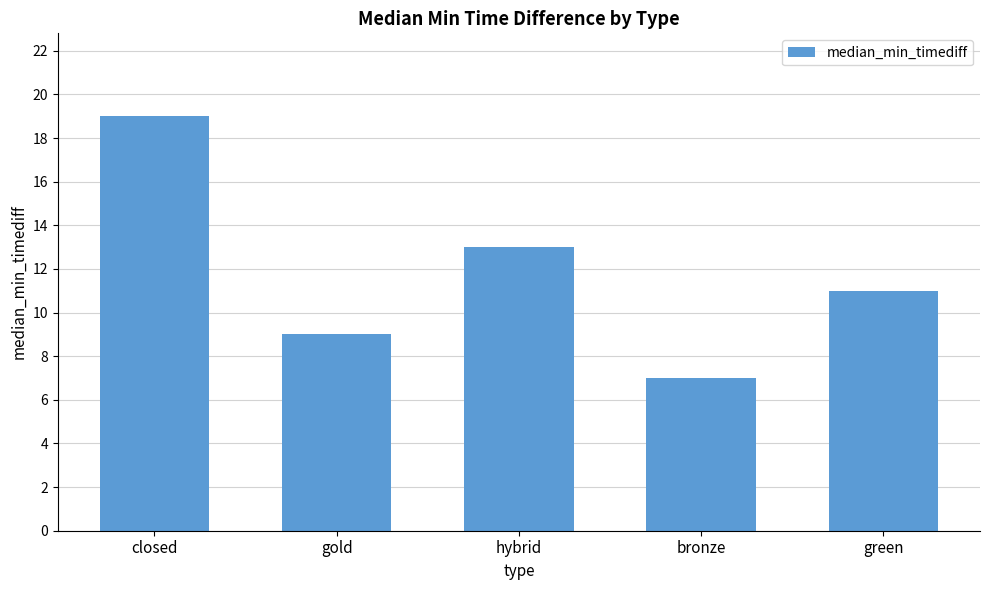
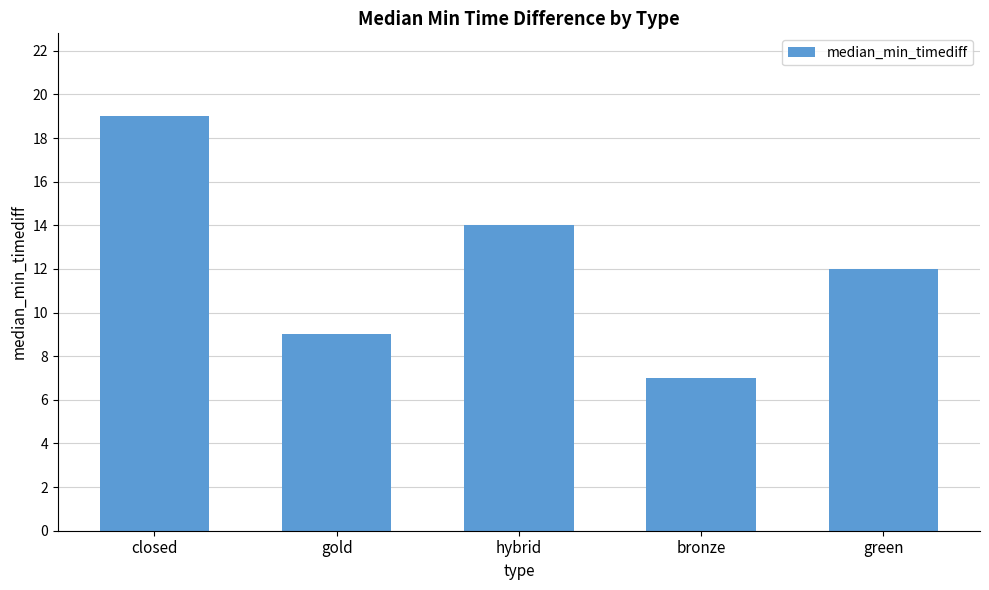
  {
    "closed": 19,
    "gold": 9,
-   "hybrid": 13,
+   "hybrid": 14,
    "bronze": 7,
-   "green": 11
+   "green": 12
  }
